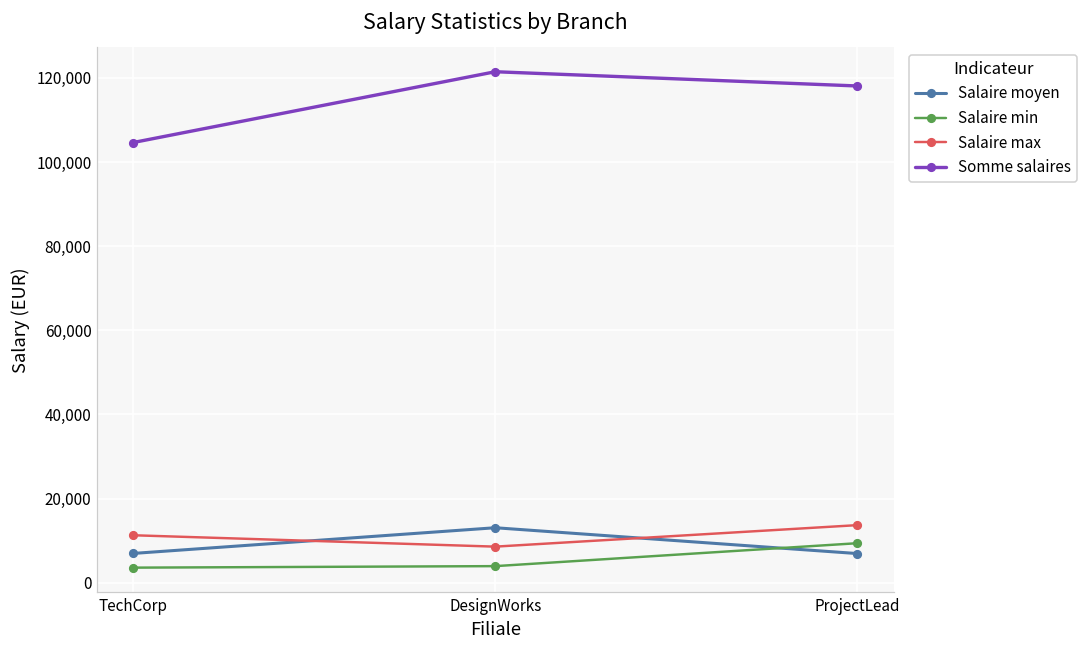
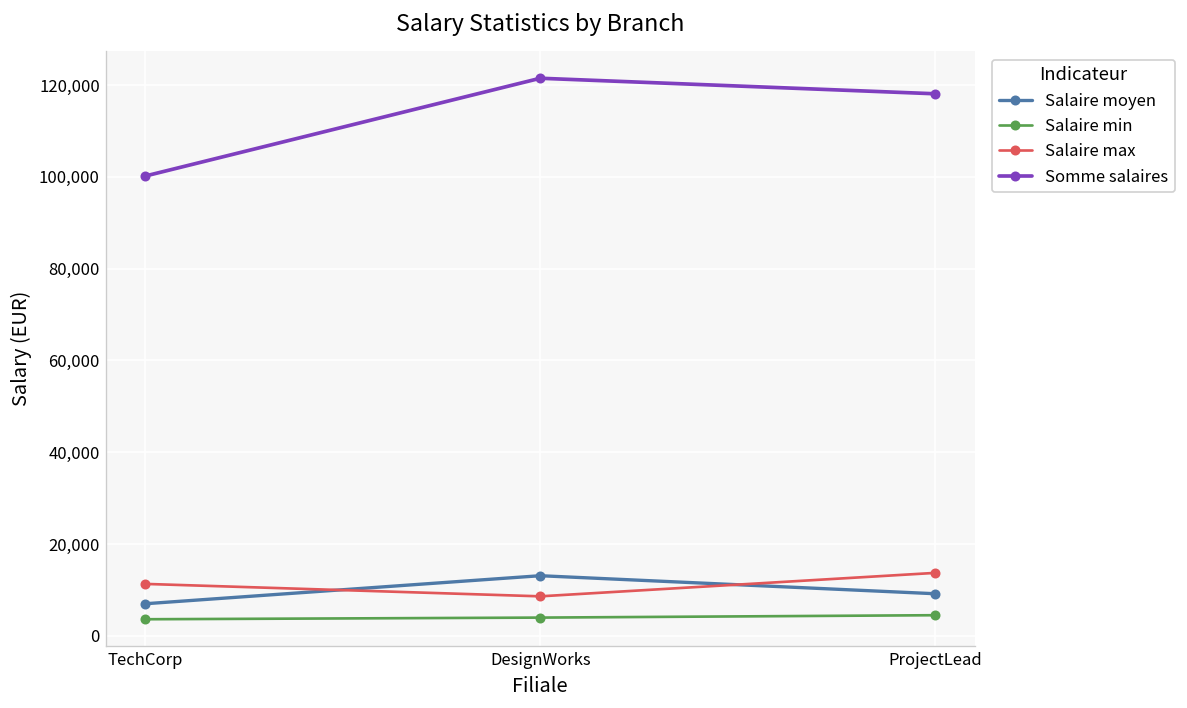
  {
    "Salaire moyen": {
      "TechCorp": "7,000",
      "DesignWorks": "13,000",
-     "ProjectLead": "7,000"
+     "ProjectLead": "9,000"
    },
    "Salaire min": {
      "TechCorp": "4,000",
      "DesignWorks": "4,000",
-     "ProjectLead": "9,000"
+     "ProjectLead": "4,000"
    },
    "Salaire max": {
      "TechCorp": "11,000",
      "DesignWorks": "9,000",
      "ProjectLead": "14,000"
    },
    "Somme salaires": {
-     "TechCorp": "105,000",
+     "TechCorp": "100,000",
      "DesignWorks": "121,000",
      "ProjectLead": "118,000"
    }
  }
